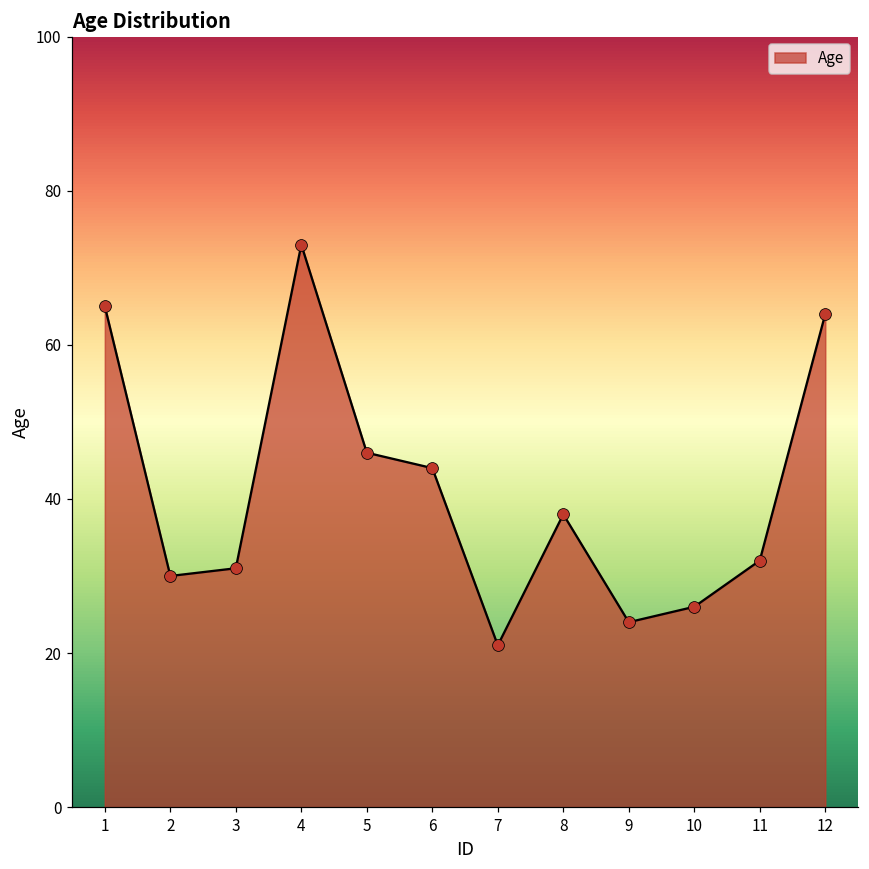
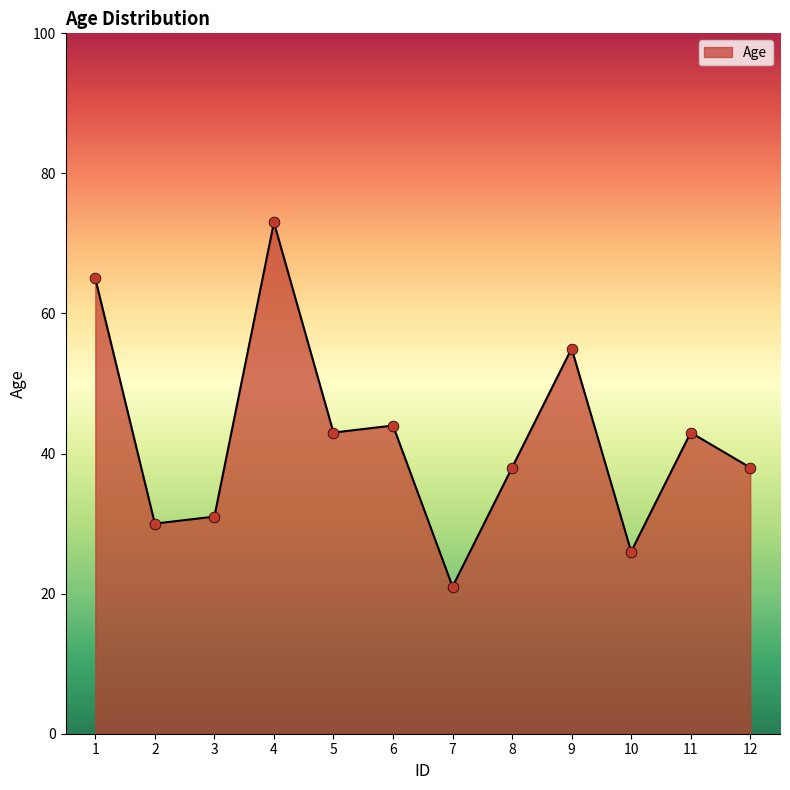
  {
    "1": 65,
    "2": 30,
    "3": 31,
    "4": 73,
-   "5": 46,
+   "5": 43,
    "6": 44,
    "7": 21,
    "8": 38,
-   "9": 24,
+   "9": 55,
    "10": 26,
-   "11": 32,
-   "12": 64
+   "11": 43,
+   "12": 38
  }
